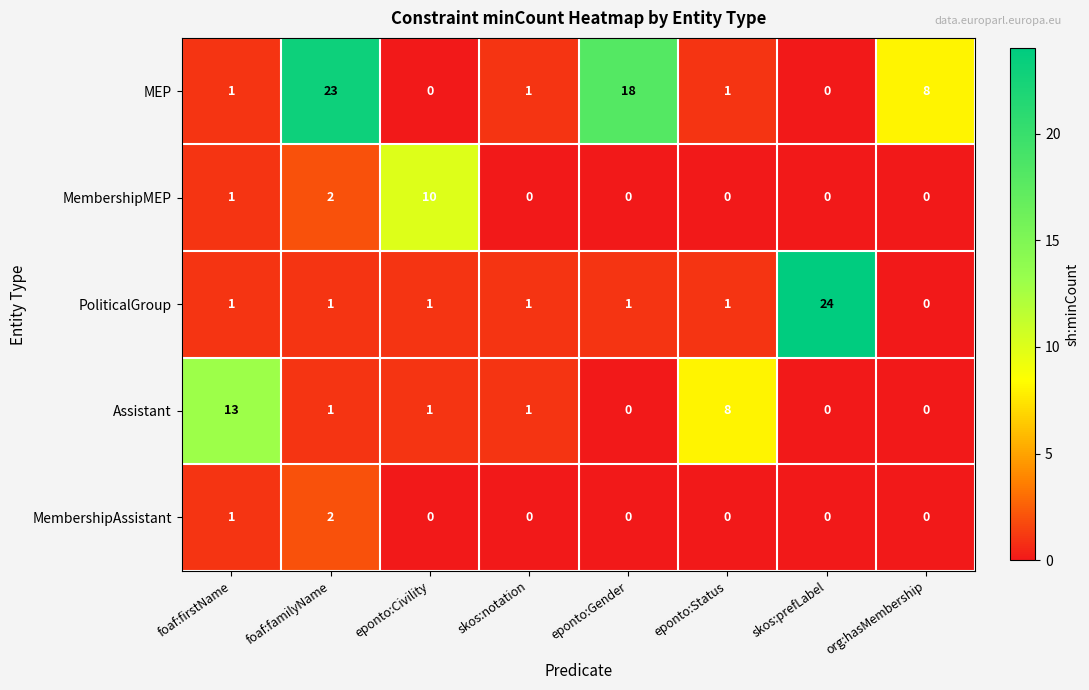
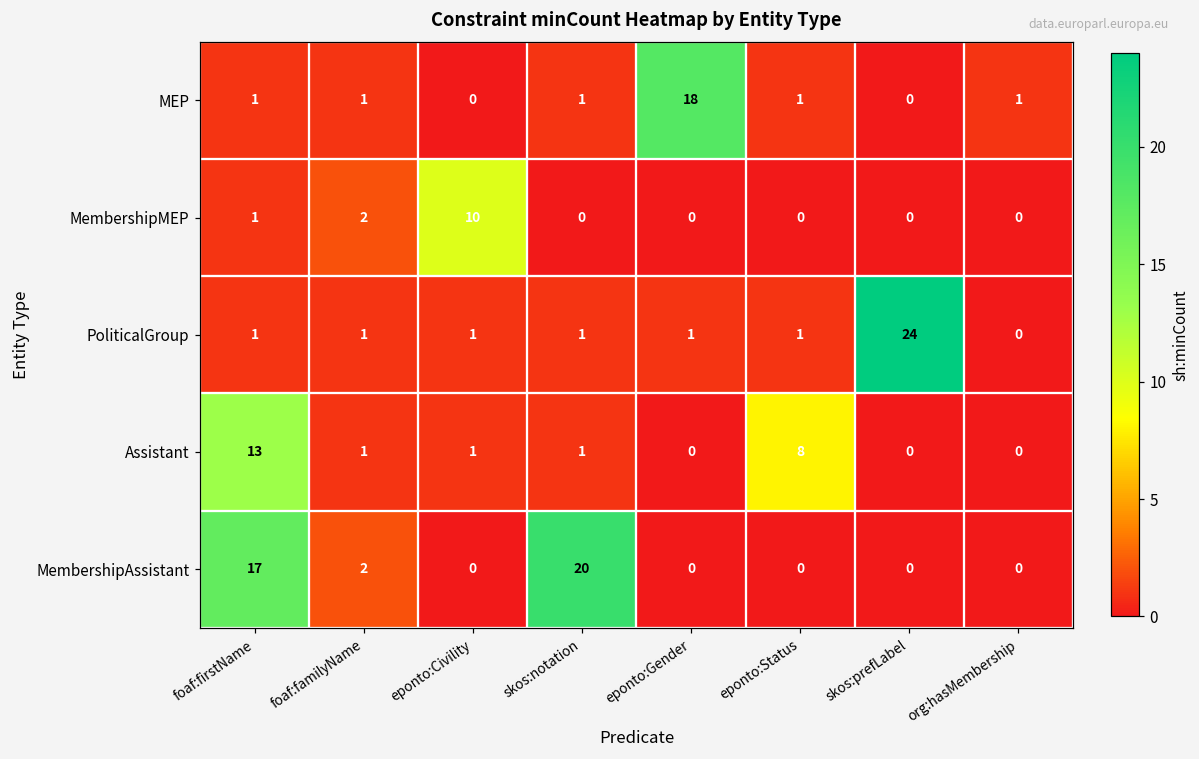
  {
    "MEP": {
      "foaf:firstName": 1,
-     "foaf:familyName": 23,
+     "foaf:familyName": 1,
      "eponto:Civility": 0,
      "skos:notation": 1,
      "eponto:Gender": 18,
      "eponto:Status": 1,
      "skos:prefLabel": 0,
-     "org:hasMembership": 8
+     "org:hasMembership": 1
    },
    "MembershipMEP": {
      "foaf:firstName": 1,
      "foaf:familyName": 2,
      "eponto:Civility": 10,
      "skos:notation": 0,
      "eponto:Gender": 0,
      "eponto:Status": 0,
      "skos:prefLabel": 0,
      "org:hasMembership": 0
    },
    "PoliticalGroup": {
      "foaf:firstName": 1,
      "foaf:familyName": 1,
      "eponto:Civility": 1,
      "skos:notation": 1,
      "eponto:Gender": 1,
      "eponto:Status": 1,
      "skos:prefLabel": 24,
      "org:hasMembership": 0
    },
    "Assistant": {
      "foaf:firstName": 13,
      "foaf:familyName": 1,
      "eponto:Civility": 1,
      "skos:notation": 1,
      "eponto:Gender": 0,
      "eponto:Status": 8,
      "skos:prefLabel": 0,
      "org:hasMembership": 0
    },
    "MembershipAssistant": {
-     "foaf:firstName": 1,
+     "foaf:firstName": 17,
      "foaf:familyName": 2,
      "eponto:Civility": 0,
-     "skos:notation": 0,
+     "skos:notation": 20,
      "eponto:Gender": 0,
      "eponto:Status": 0,
      "skos:prefLabel": 0,
      "org:hasMembership": 0
    }
  }
